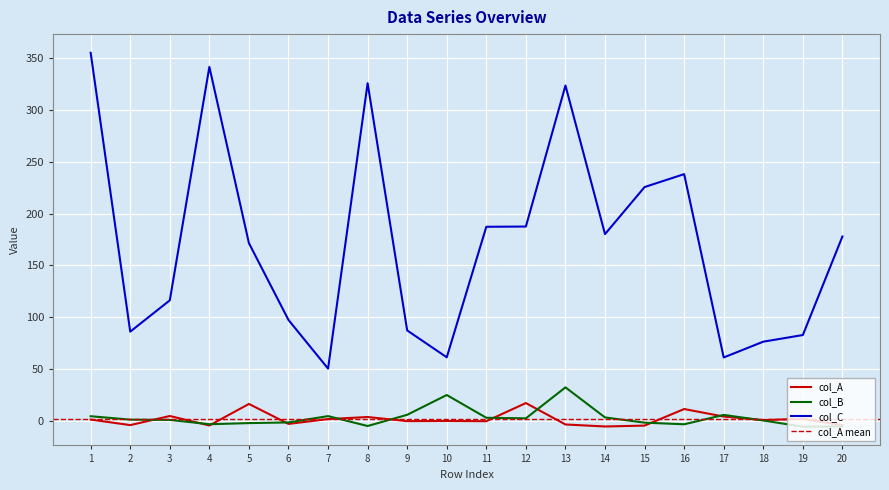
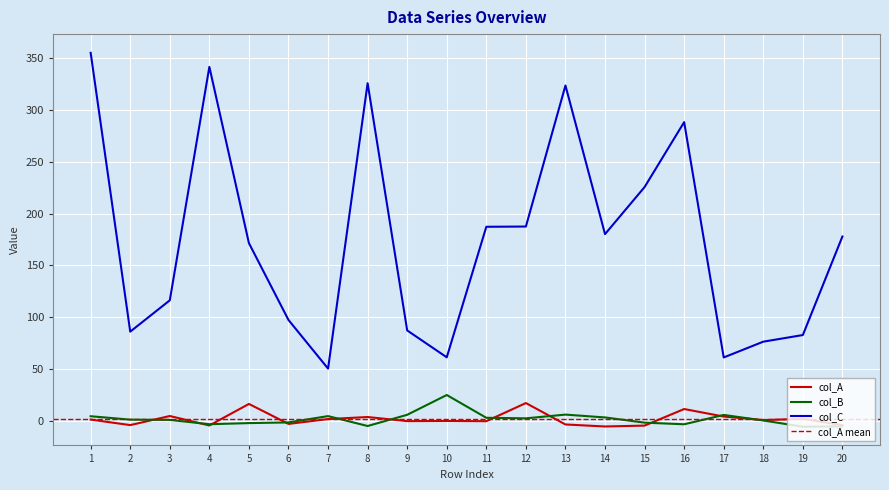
  {
    "col_A": {
      "1": 1,
      "2": -4,
      "3": 4,
      "5": 16,
      "7": 2,
      "8": 4,
      "9": 0,
      "10": 0,
      "11": -1,
      "12": 17,
      "13": -4,
      "14": -6,
      "15": -5,
      "16": 11
    },
    "col_B": {
      "1": 4,
      "2": 1,
      "3": 1,
      "5": -2,
      "7": 4,
      "8": -5,
      "9": 6,
      "10": 25,
      "11": 3,
      "12": 2,
-     "13": 32,
+     "13": 6,
      "14": 3,
      "15": -2,
      "16": -4
    },
    "col_C": {
      "1": 355,
      "2": 86,
      "3": 116,
      "4": 342,
      "5": 172,
      "6": 97,
      "7": 50,
      "8": 326,
      "9": 87,
      "10": 61,
      "11": 187,
      "12": 188,
      "13": 324,
      "14": 180,
      "15": 226,
-     "16": 238,
+     "16": 288,
      "17": 61,
      "18": 76,
      "19": 83,
      "20": 178
    }
  }
